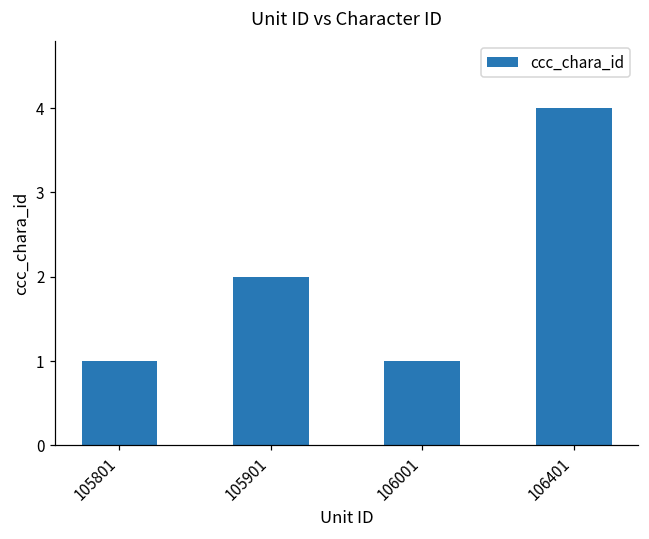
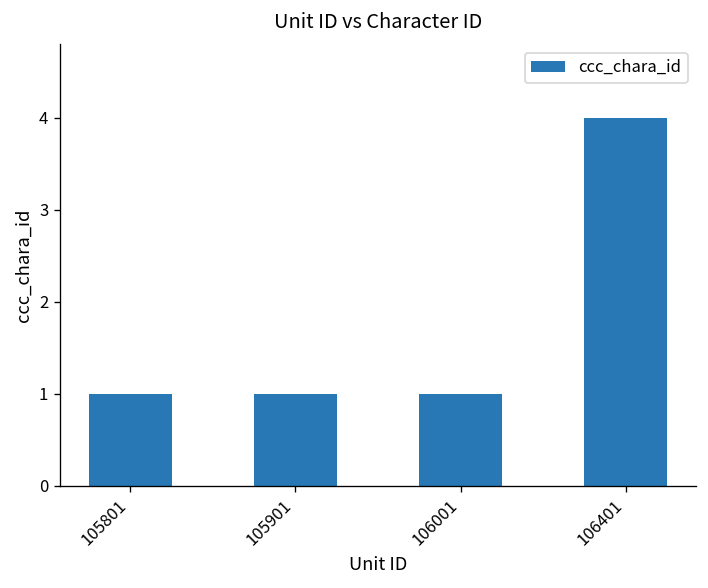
  {
    "105801": 1,
-   "105901": 2,
+   "105901": 1,
    "106001": 1,
    "106401": 4
  }
